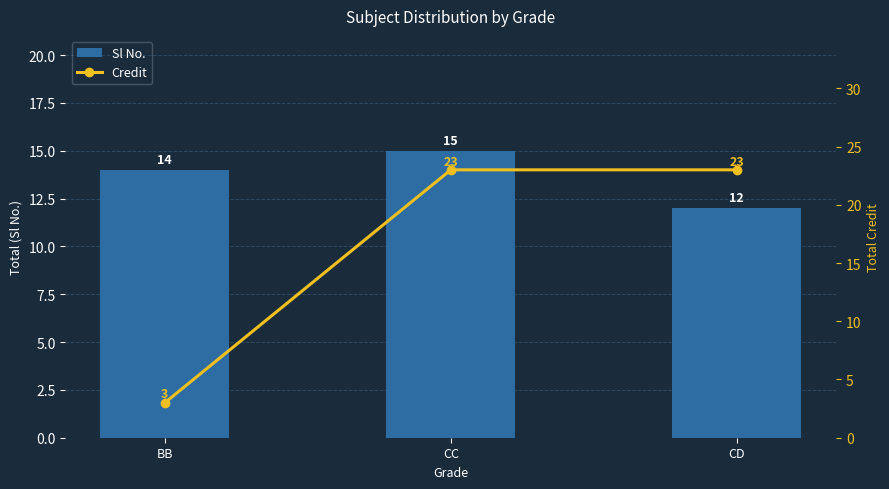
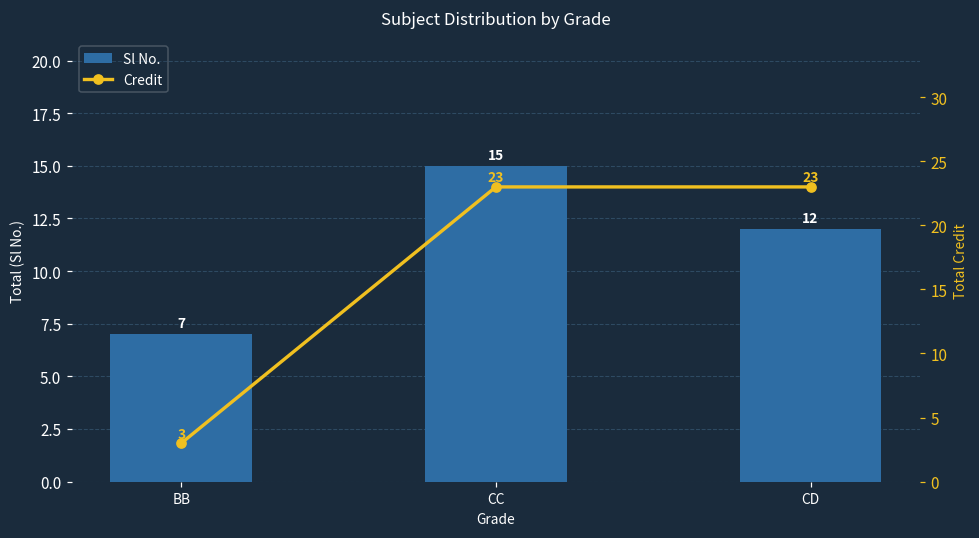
  {
    "Sl No.": {
-     "BB": 14,
+     "BB": 7,
      "CC": 15,
      "CD": 12
    },
    "Credit": {
      "BB": 3,
      "CC": 23,
      "CD": 23
    }
  }
